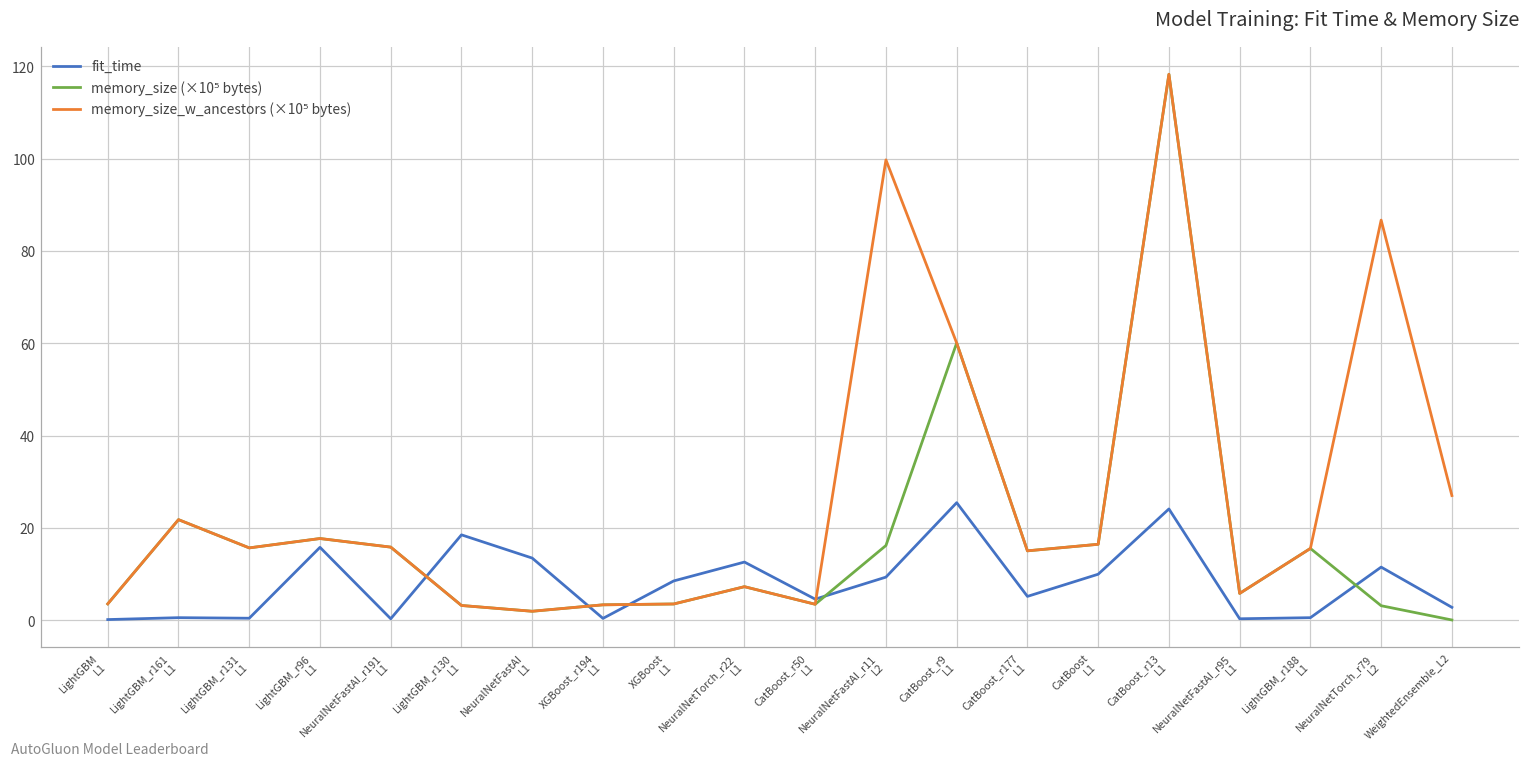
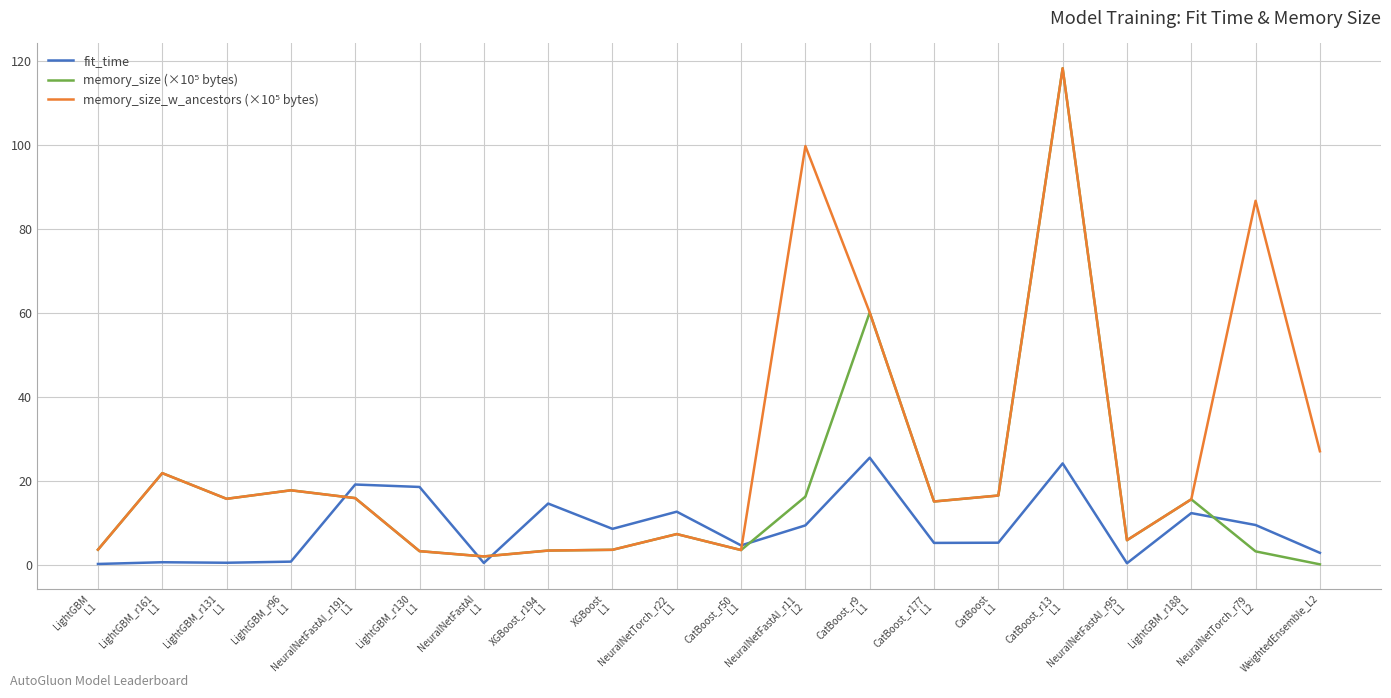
  {
    "fit_time": {
      "LightGBM L1": 0,
      "LightGBM_r161 L1": 1,
      "LightGBM_r131 L1": 0,
-     "LightGBM_r96 L1": 16,
-     "NeuralNetFastAI_r191 L1": 0,
+     "LightGBM_r96 L1": 1,
+     "NeuralNetFastAI_r191 L1": 19,
      "LightGBM_r130 L1": 19,
-     "NeuralNetFastAI L1": 13,
-     "XGBoost_r194 L1": 0,
+     "NeuralNetFastAI L1": 0,
+     "XGBoost_r194 L1": 15,
      "XGBoost L1": 9,
      "NeuralNetTorch_r22 L1": 13,
      "CatBoost_r50 L1": 5,
      "NeuralNetFastAI_r11 L2": 9,
      "CatBoost_r9 L1": 25,
      "CatBoost_r177 L1": 5,
-     "CatBoost L1": 10,
+     "CatBoost L1": 5,
      "CatBoost_r13 L1": 24,
      "NeuralNetFastAI_r95 L1": 0,
-     "LightGBM_r188 L1": 1,
-     "NeuralNetTorch_r79 L2": 12,
+     "LightGBM_r188 L1": 12,
+     "NeuralNetTorch_r79 L2": 9,
      "WeightedEnsemble_L2": 3
    },
    "memory_size (×10⁵ bytes)": {
      "NeuralNetFastAI_r11 L2": 16,
      "NeuralNetTorch_r79 L2": 3,
      "WeightedEnsemble_L2": 0
    },
    "memory_size_w_ancestors (×10⁵ bytes)": {
      "NeuralNetFastAI_r11 L2": 100,
      "NeuralNetTorch_r79 L2": 87,
      "WeightedEnsemble_L2": 27
    }
  }
